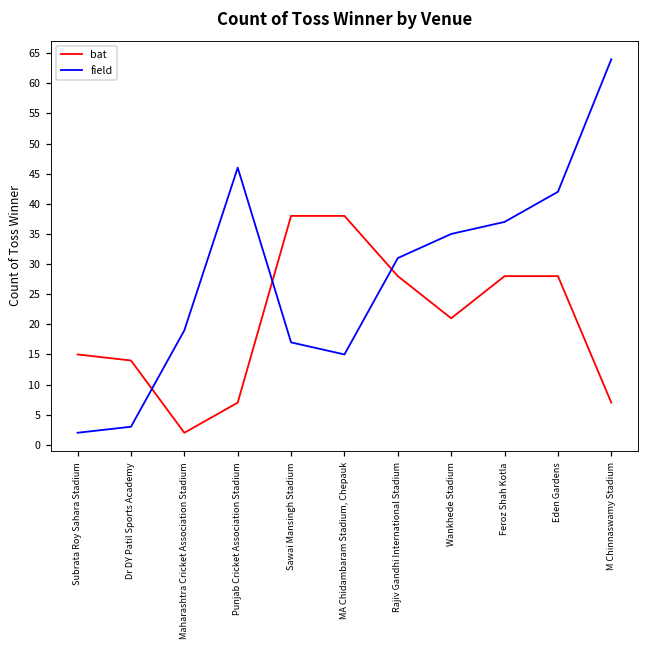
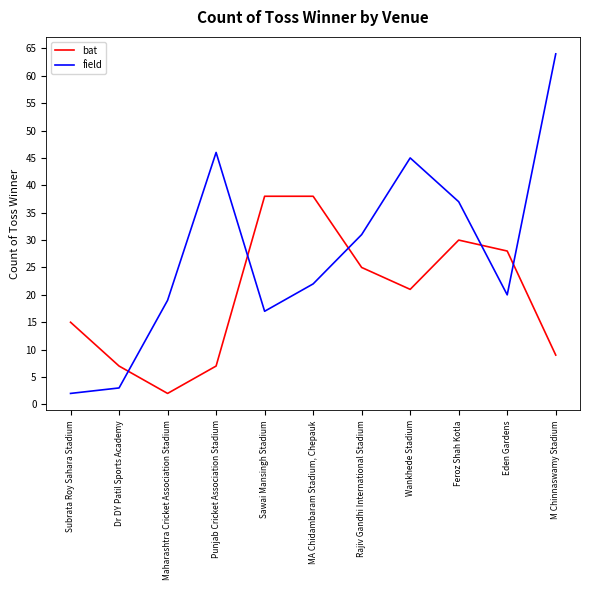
  {
    "bat": {
      "Subrata Roy Sahara Stadium": 15,
-     "Dr DY Patil Sports Academy": 14,
+     "Dr DY Patil Sports Academy": 7,
      "Maharashtra Cricket Association Stadium": 2,
      "Punjab Cricket Association Stadium": 7,
      "Sawai Mansingh Stadium": 38,
      "MA Chidambaram Stadium, Chepauk": 38,
-     "Rajiv Gandhi International Stadium": 28,
+     "Rajiv Gandhi International Stadium": 25,
      "Wankhede Stadium": 21,
-     "Feroz Shah Kotla": 28,
+     "Feroz Shah Kotla": 30,
      "Eden Gardens": 28,
-     "M Chinnaswamy Stadium": 7
+     "M Chinnaswamy Stadium": 9
    },
    "field": {
      "Subrata Roy Sahara Stadium": 2,
      "Dr DY Patil Sports Academy": 3,
      "Maharashtra Cricket Association Stadium": 19,
      "Punjab Cricket Association Stadium": 46,
      "Sawai Mansingh Stadium": 17,
-     "MA Chidambaram Stadium, Chepauk": 15,
+     "MA Chidambaram Stadium, Chepauk": 22,
      "Rajiv Gandhi International Stadium": 31,
-     "Wankhede Stadium": 35,
+     "Wankhede Stadium": 45,
      "Feroz Shah Kotla": 37,
-     "Eden Gardens": 42,
+     "Eden Gardens": 20,
      "M Chinnaswamy Stadium": 64
    }
  }
